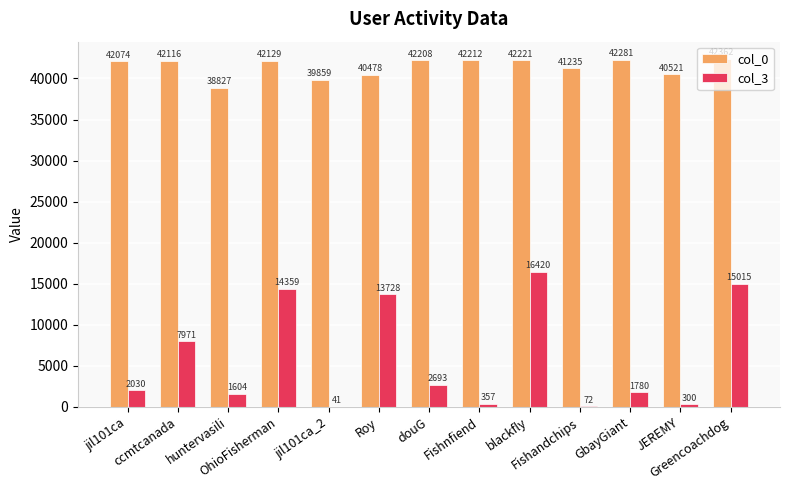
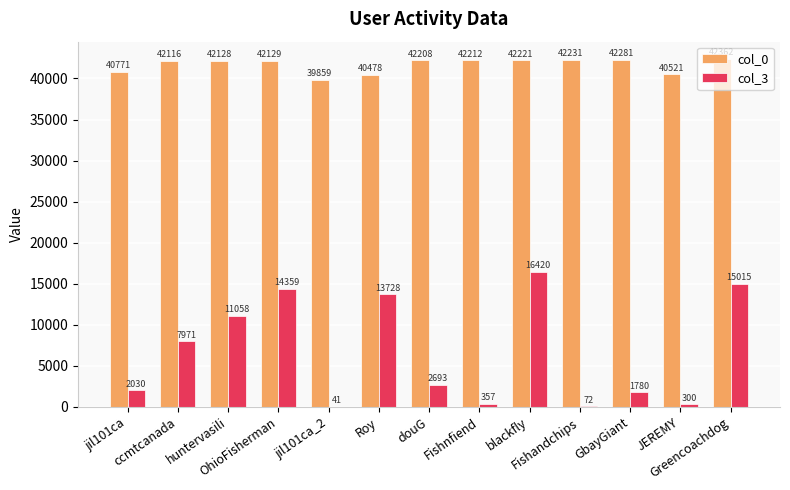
  {
    "col_0": {
-     "jil101ca": 42074,
+     "jil101ca": 40771,
      "ccmtcanada": 42116,
-     "huntervasili": 38827,
+     "huntervasili": 42128,
      "OhioFisherman": 42129,
      "jil101ca_2": 39859,
      "Roy": 40478,
      "douG": 42208,
      "Fishnfiend": 42212,
      "blackfly": 42221,
-     "Fishandchips": 41235,
+     "Fishandchips": 42231,
      "GbayGiant": 42281,
      "JEREMY": 40521
    },
    "col_3": {
      "jil101ca": 2030,
      "ccmtcanada": 7971,
-     "huntervasili": 1604,
+     "huntervasili": 11058,
      "OhioFisherman": 14359,
      "jil101ca_2": 41,
      "Roy": 13728,
      "douG": 2693,
      "Fishnfiend": 357,
      "blackfly": 16420,
      "Fishandchips": 72,
      "GbayGiant": 1780,
      "JEREMY": 300,
      "Greencoachdog": 15015
    }
  }
